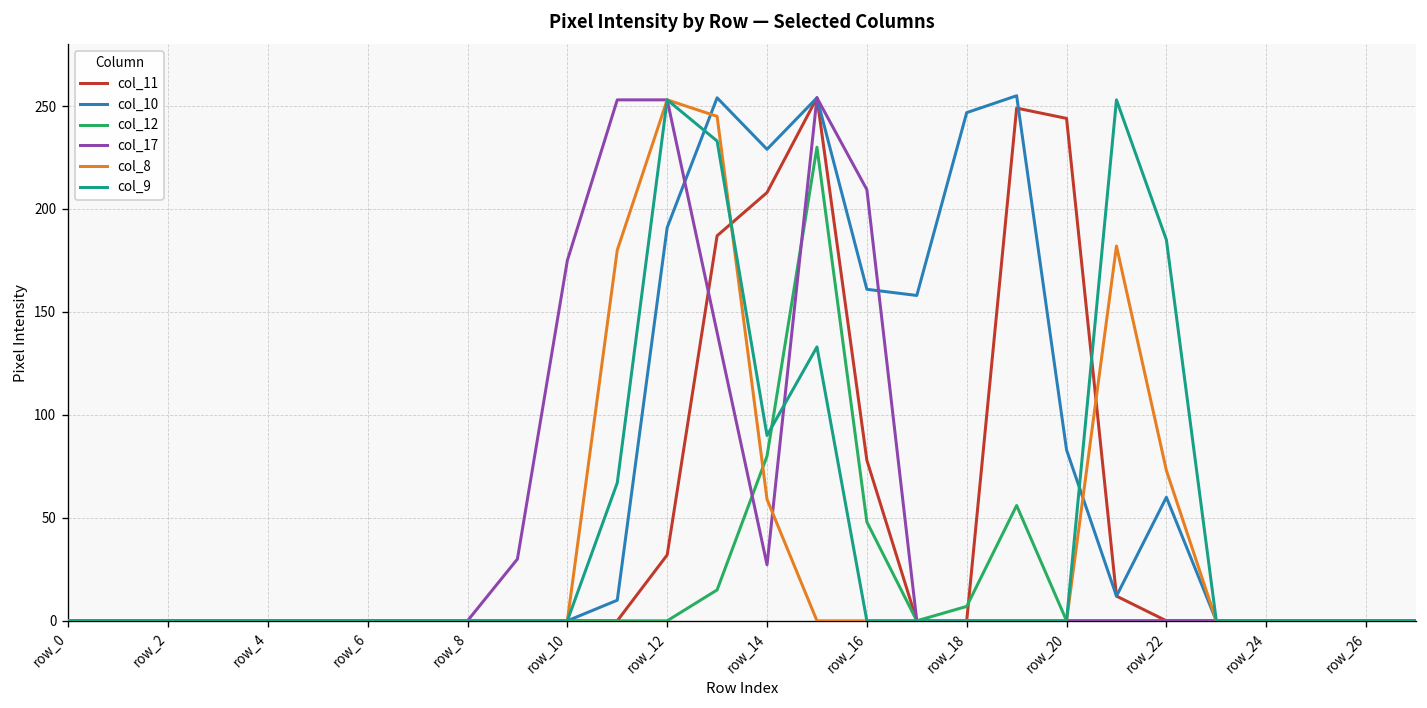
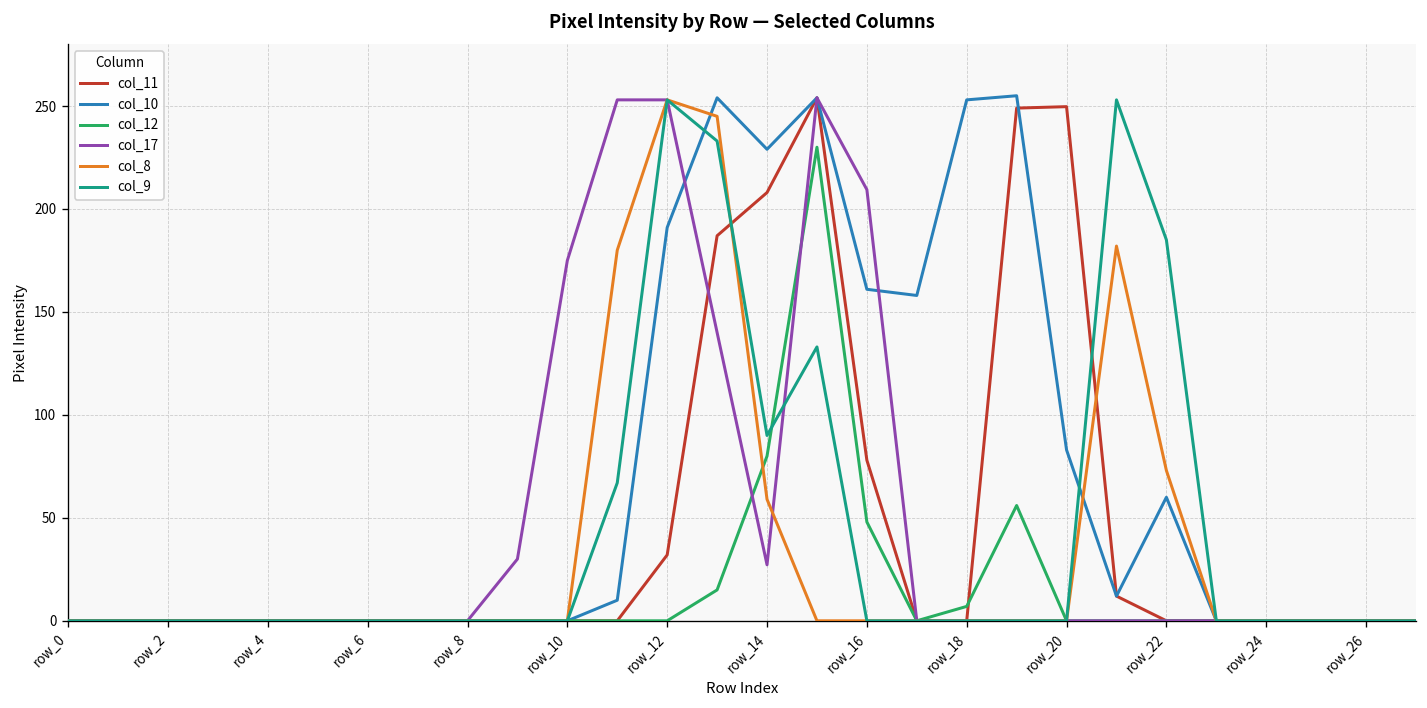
  {
    "col_11": {
      "row_12": 32,
      "row_14": 208,
      "row_16": 78,
-     "row_20": 244
+     "row_20": 250
    },
    "col_10": {
      "row_12": 191,
      "row_14": 229,
      "row_16": 161,
-     "row_18": 247,
+     "row_18": 253,
      "row_20": 83,
      "row_22": 60
    },
    "col_17": {
      "row_10": 175,
      "row_14": 27,
      "row_16": 209
    },
    "col_8": {
      "row_14": 59,
      "row_22": 73
    }
  }
